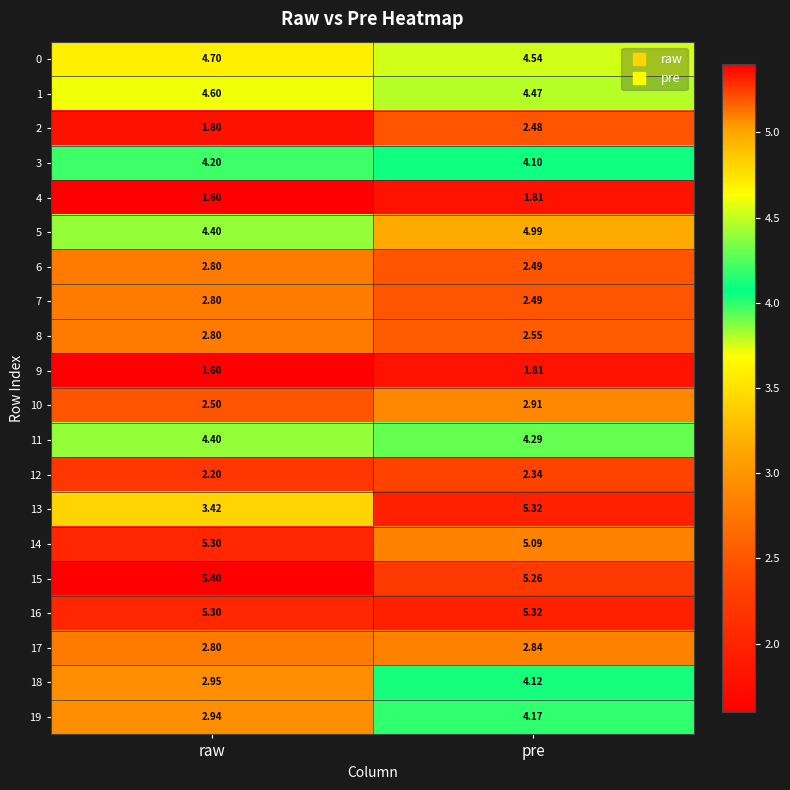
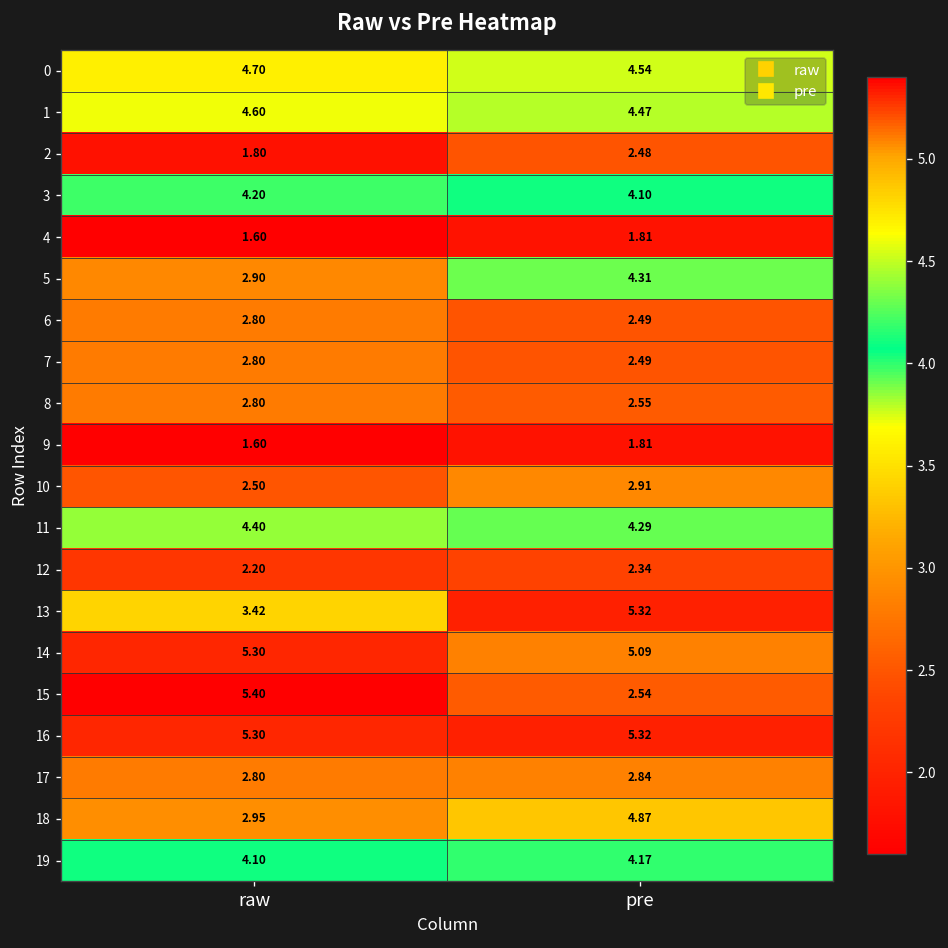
  {
    "0": {
      "raw": 4.70,
      "pre": 4.54
    },
    "1": {
      "raw": 4.60,
      "pre": 4.47
    },
    "2": {
      "raw": 1.80,
      "pre": 2.48
    },
    "3": {
      "raw": 4.20,
      "pre": 4.10
    },
    "4": {
      "raw": 1.60,
      "pre": 1.81
    },
    "5": {
-     "raw": 4.40,
-     "pre": 4.99
+     "raw": 2.90,
+     "pre": 4.31
    },
    "6": {
      "raw": 2.80,
      "pre": 2.49
    },
    "7": {
      "raw": 2.80,
      "pre": 2.49
    },
    "8": {
      "raw": 2.80,
      "pre": 2.55
    },
    "9": {
      "raw": 1.60,
      "pre": 1.81
    },
    "10": {
      "raw": 2.50,
      "pre": 2.91
    },
    "11": {
      "raw": 4.40,
      "pre": 4.29
    },
    "12": {
      "raw": 2.20,
      "pre": 2.34
    },
    "13": {
      "raw": 3.42,
      "pre": 5.32
    },
    "14": {
      "raw": 5.30,
      "pre": 5.09
    },
    "15": {
      "raw": 5.40,
-     "pre": 5.26
+     "pre": 2.54
    },
    "16": {
      "raw": 5.30,
      "pre": 5.32
    },
    "17": {
      "raw": 2.80,
      "pre": 2.84
    },
    "18": {
      "raw": 2.95,
-     "pre": 4.12
+     "pre": 4.87
    },
    "19": {
-     "raw": 2.94,
+     "raw": 4.10,
      "pre": 4.17
    }
  }
